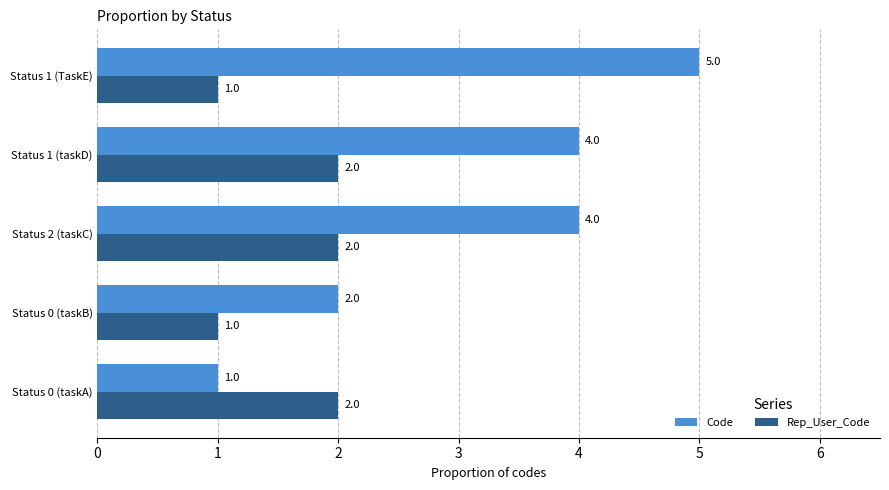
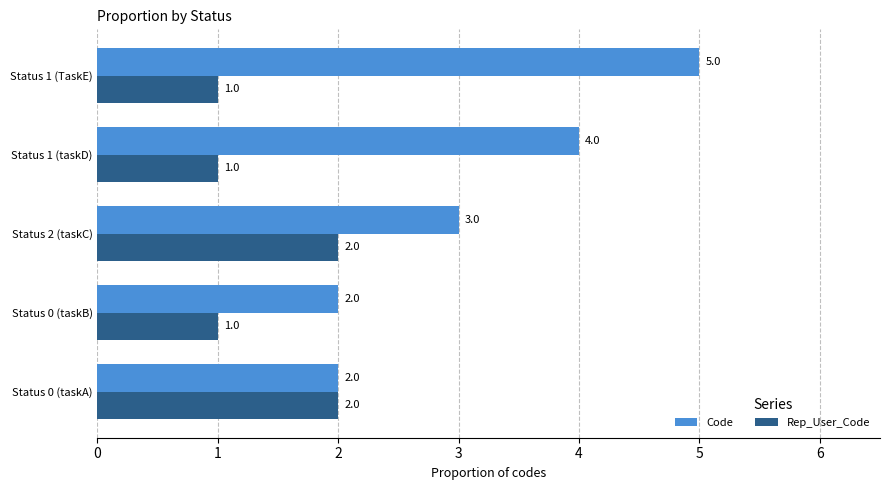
  {
    "Code": {
      "Status 1 (TaskE)": 5.0,
      "Status 1 (taskD)": 4.0,
-     "Status 2 (taskC)": 4.0,
+     "Status 2 (taskC)": 3.0,
      "Status 0 (taskB)": 2.0,
-     "Status 0 (taskA)": 1.0
+     "Status 0 (taskA)": 2.0
    },
    "Rep_User_Code": {
      "Status 1 (TaskE)": 1.0,
-     "Status 1 (taskD)": 2.0,
+     "Status 1 (taskD)": 1.0,
      "Status 2 (taskC)": 2.0,
      "Status 0 (taskB)": 1.0,
      "Status 0 (taskA)": 2.0
    }
  }
